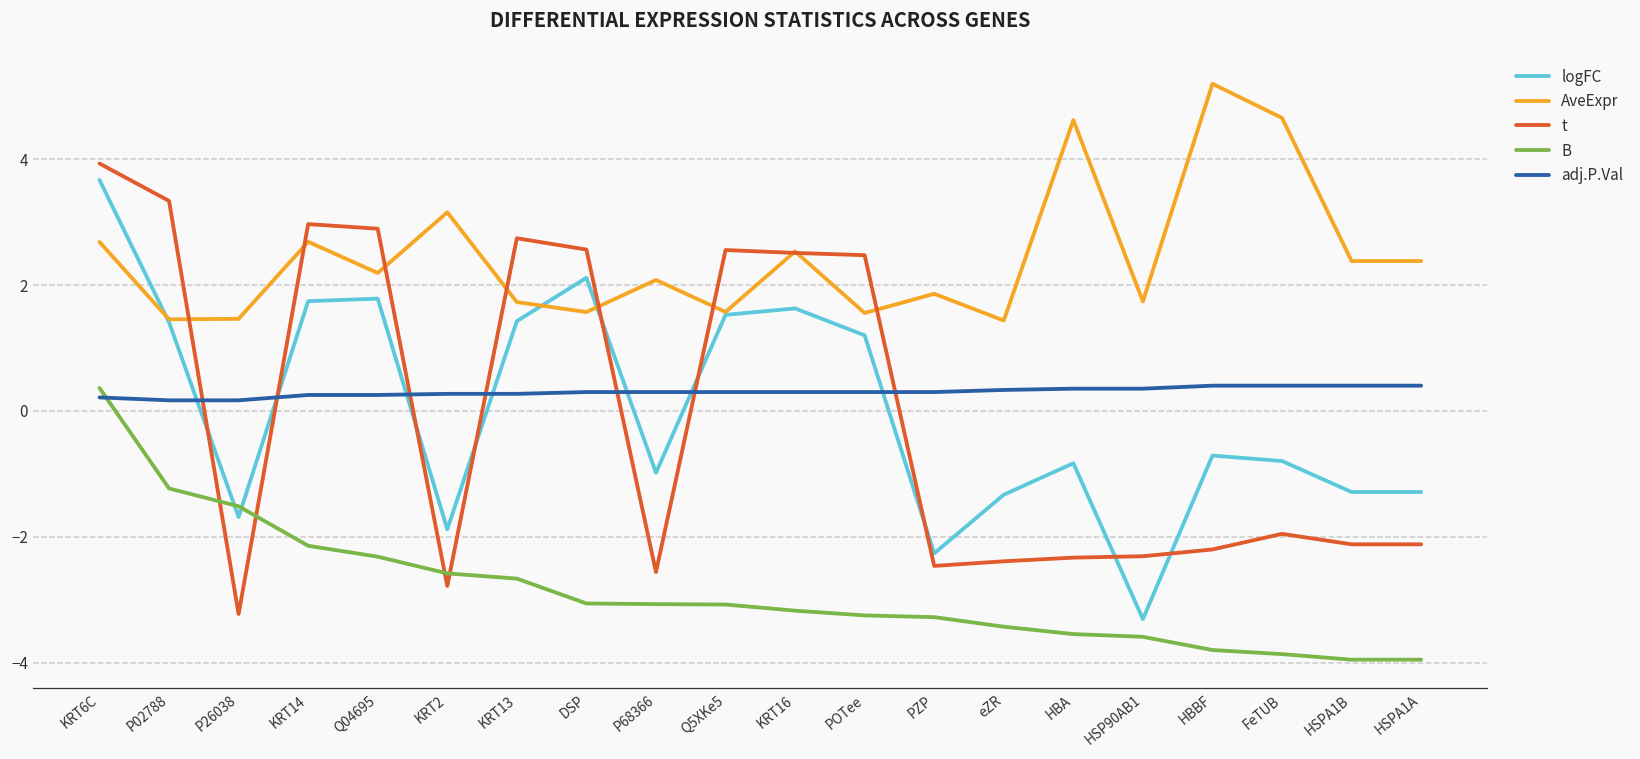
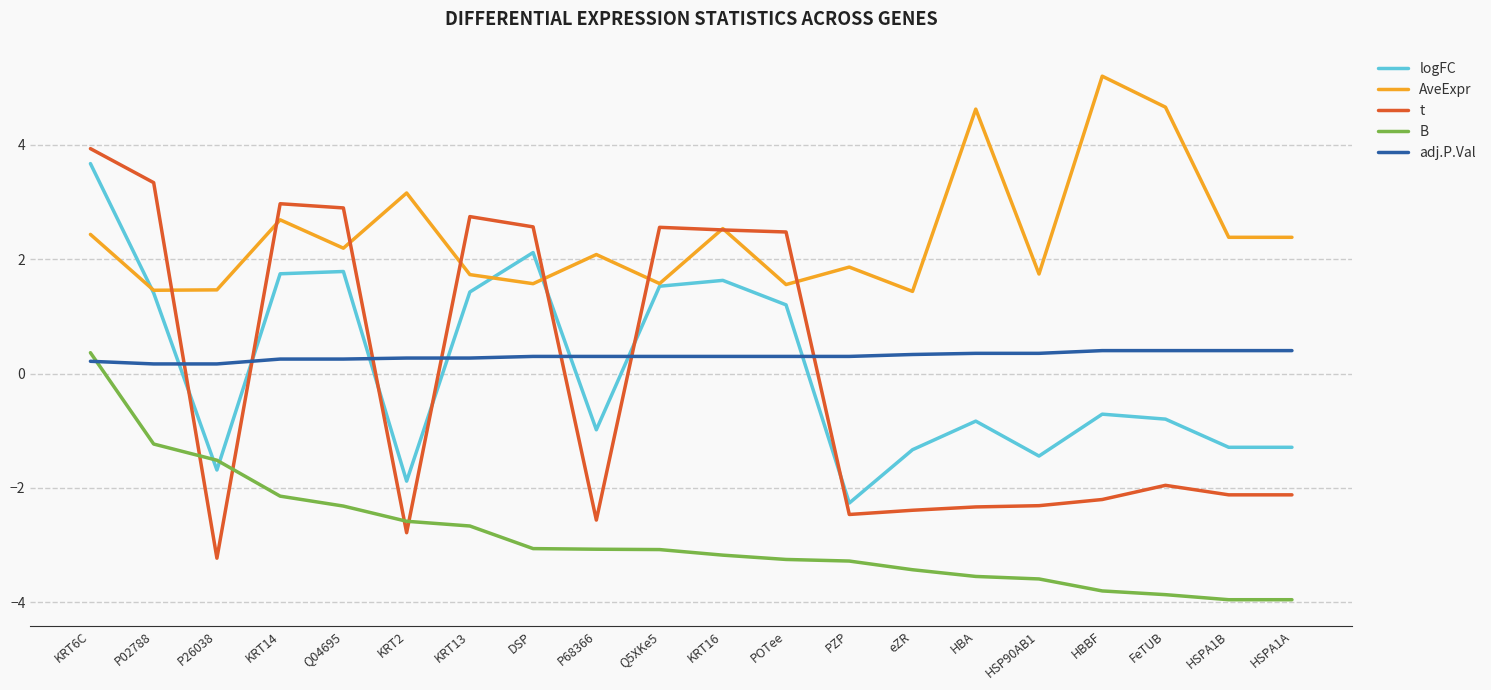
  {
    "logFC": {
      "KRT6C": 3.7,
      "P02788": 1.4,
      "P26038": -1.7,
      "KRT14": 1.7,
      "Q04695": 1.8,
      "KRT2": -1.9,
      "KRT13": 1.4,
      "DSP": 2.1,
      "P68366": -1.0,
      "Q5XKe5": 1.5,
      "KRT16": 1.6,
      "POTee": 1.2,
      "PZP": -2.3,
      "eZR": -1.3,
      "HBA": -0.8,
-     "HSP90AB1": -3.3,
+     "HSP90AB1": -1.4,
      "HBBF": -0.7,
      "FeTUB": -0.8,
      "HSPA1B": -1.3,
      "HSPA1A": -1.3
    },
    "AveExpr": {
-     "KRT6C": 2.7,
+     "KRT6C": 2.4,
      "P02788": 1.5,
      "P26038": 1.5,
      "KRT14": 2.7,
      "Q04695": 2.2,
      "KRT2": 3.2,
      "KRT13": 1.7,
      "DSP": 1.6,
      "P68366": 2.1,
      "Q5XKe5": 1.6,
      "POTee": 1.6,
      "PZP": 1.9,
      "eZR": 1.4,
      "HBA": 4.6,
      "HSP90AB1": 1.7,
      "HBBF": 5.2,
      "FeTUB": 4.7,
      "HSPA1B": 2.4,
      "HSPA1A": 2.4
    },
    "t": {
      "KRT6C": 3.9,
      "P02788": 3.3,
      "P26038": -3.2,
      "KRT14": 3.0,
      "Q04695": 2.9,
      "KRT2": -2.8,
      "KRT13": 2.7,
      "DSP": 2.6,
      "P68366": -2.6,
      "Q5XKe5": 2.6,
      "POTee": 2.5,
      "PZP": -2.5,
      "eZR": -2.4,
      "HBA": -2.3,
      "HSP90AB1": -2.3,
      "HBBF": -2.2,
      "FeTUB": -2.0,
      "HSPA1B": -2.1,
      "HSPA1A": -2.1
    },
    "B": {
      "KRT6C": 0.4,
      "P02788": -1.2,
      "P26038": -1.5,
      "KRT14": -2.1,
      "Q04695": -2.3,
      "KRT2": -2.6,
      "KRT13": -2.7,
      "DSP": -3.1,
      "P68366": -3.1,
      "Q5XKe5": -3.1,
      "KRT16": -3.2,
      "POTee": -3.2,
      "PZP": -3.3,
      "eZR": -3.4,
      "HBA": -3.5,
      "HSP90AB1": -3.6,
      "HBBF": -3.8,
      "FeTUB": -3.9,
      "HSPA1B": -4.0,
      "HSPA1A": -4.0
    },
    "adj.P.Val": {
      "KRT6C": 0.2,
      "P02788": 0.2,
      "P26038": 0.2,
      "KRT14": 0.3,
      "Q04695": 0.3,
      "KRT2": 0.3,
      "KRT13": 0.3,
      "DSP": 0.3,
      "P68366": 0.3,
      "Q5XKe5": 0.3,
      "KRT16": 0.3,
      "POTee": 0.3,
      "PZP": 0.3,
      "eZR": 0.3,
      "HBA": 0.4,
      "HSP90AB1": 0.4,
      "HBBF": 0.4,
      "FeTUB": 0.4,
      "HSPA1B": 0.4,
      "HSPA1A": 0.4
    }
  }
